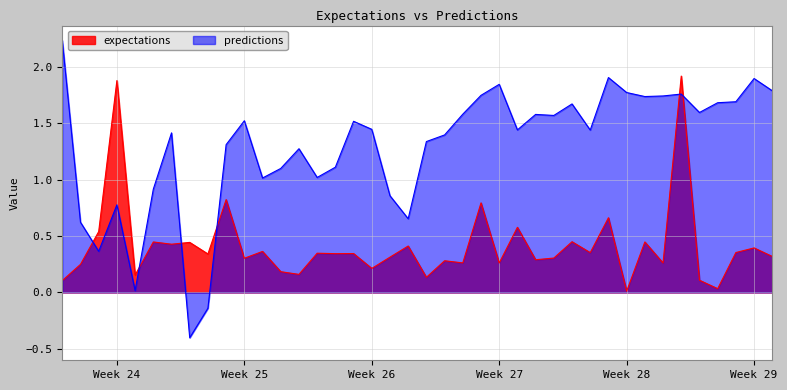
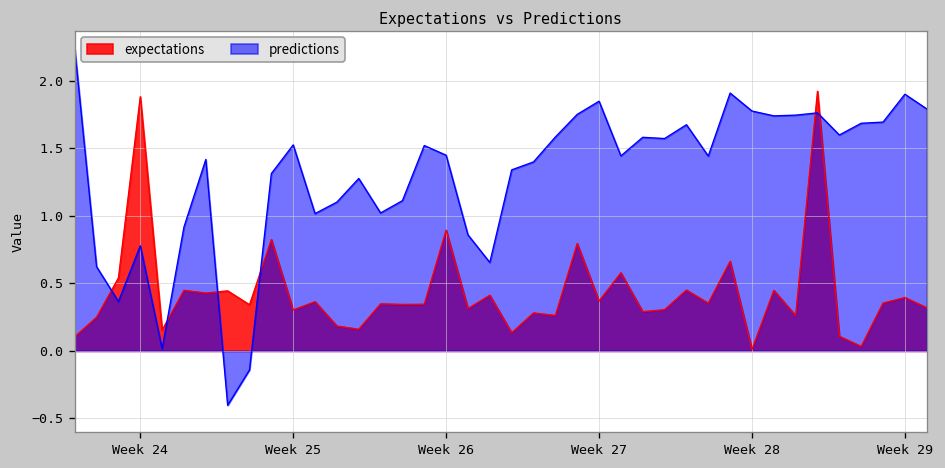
  {
    "expectations": {
      "Week 24": 1.88,
      "Week 25": 0.30,
-     "Week 26": 0.21,
-     "Week 27": 0.26,
+     "Week 26": 0.89,
+     "Week 27": 0.37,
      "Week 28": 0.01,
      "Week 29": 0.40
    }
  }
